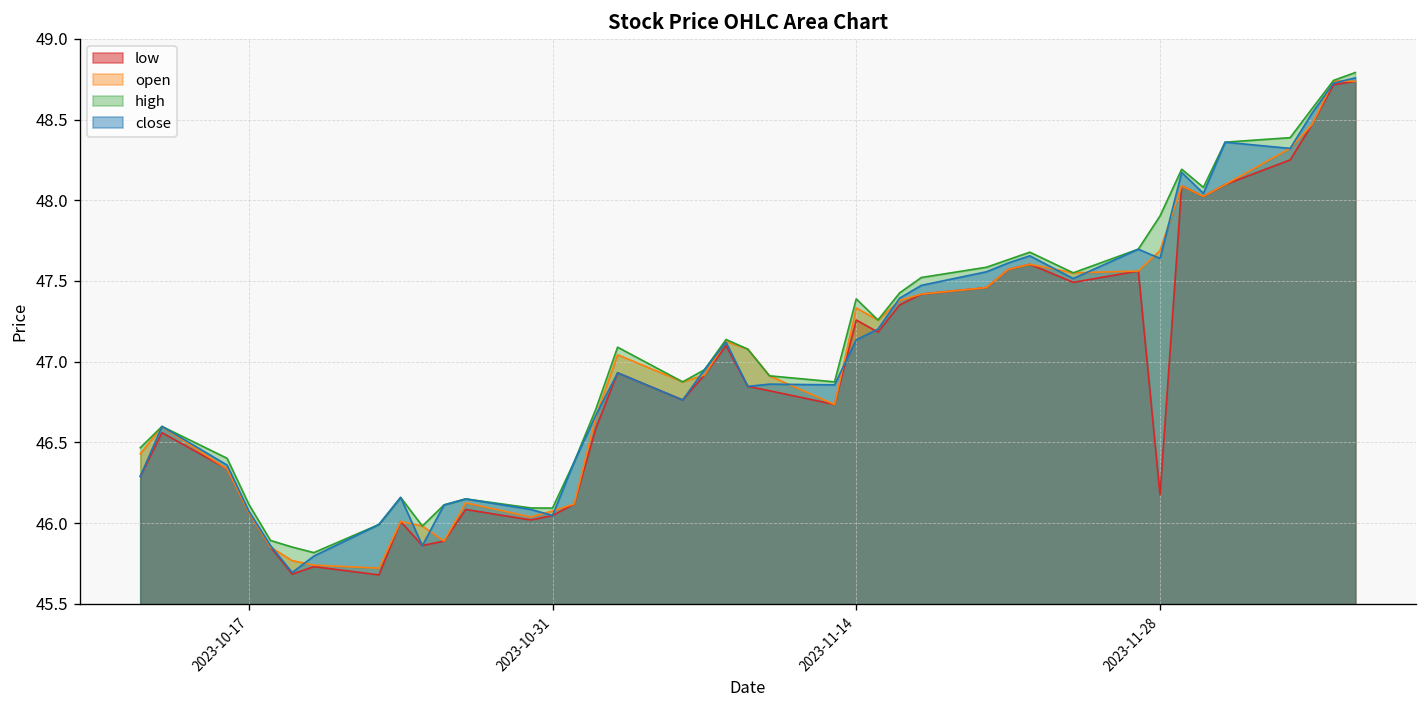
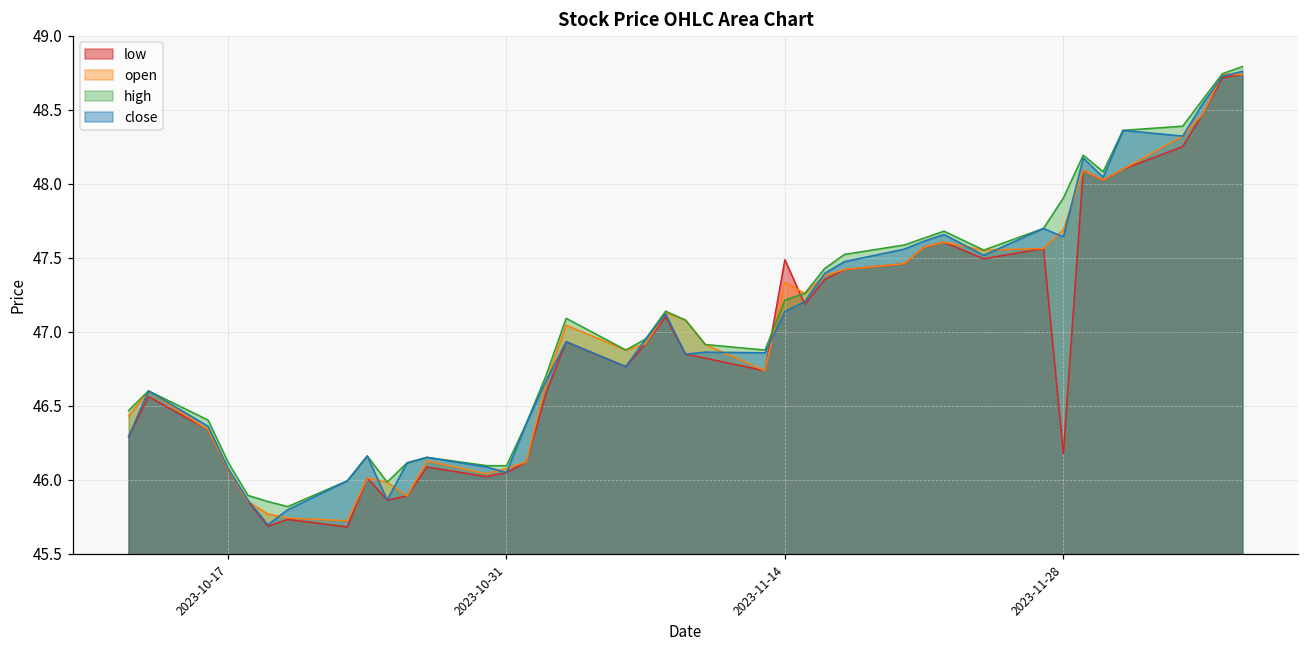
  {
    "low": {
-     "2023-11-14": 47.26,
+     "2023-11-14": 47.49,
      "2023-11-28": 46.18
    },
    "open": {
      "2023-11-14": 47.33,
      "2023-11-28": 47.69
    },
    "high": {
      "2023-10-17": 46.12,
-     "2023-11-14": 47.39,
+     "2023-11-14": 47.21,
      "2023-11-28": 47.90
    },
    "close": {
      "2023-11-14": 47.14,
      "2023-11-28": 47.64
    }
  }
